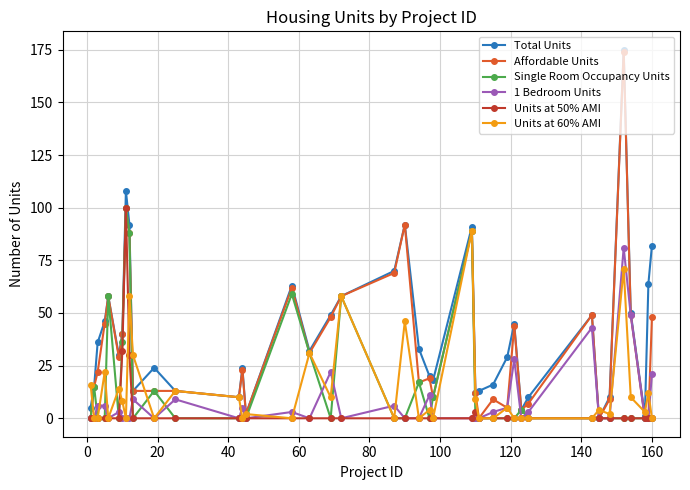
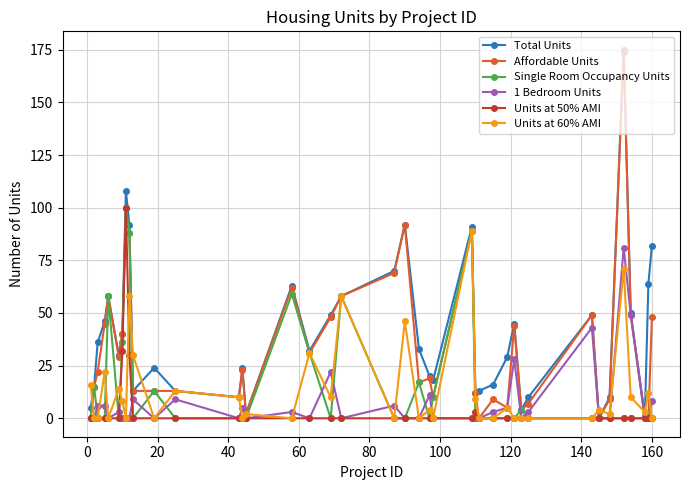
  {
    "Total Units": {
      "160": 82
    },
    "1 Bedroom Units": {
-     "160": 21
+     "160": 8
    }
  }
